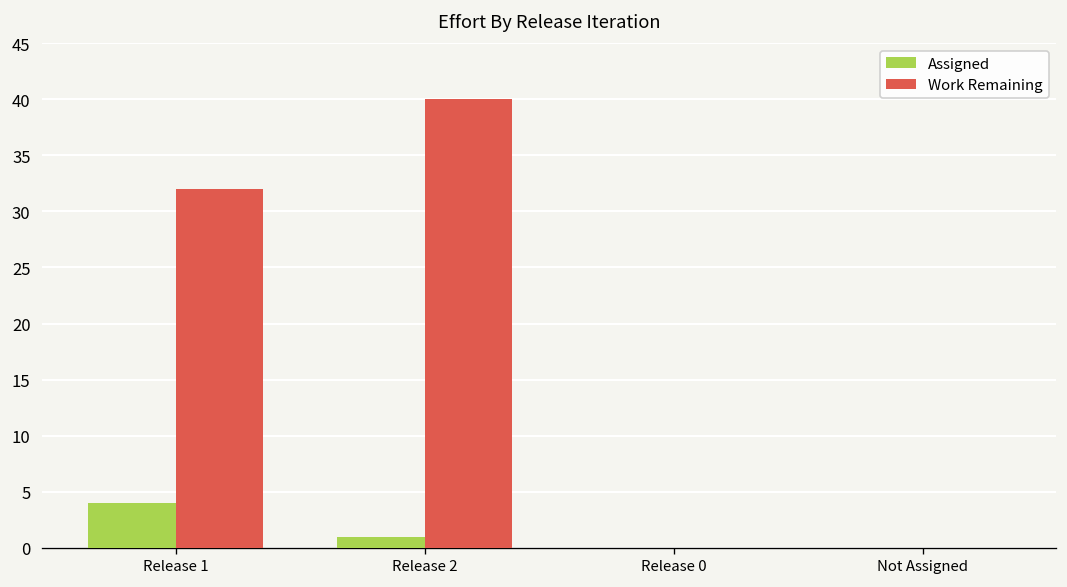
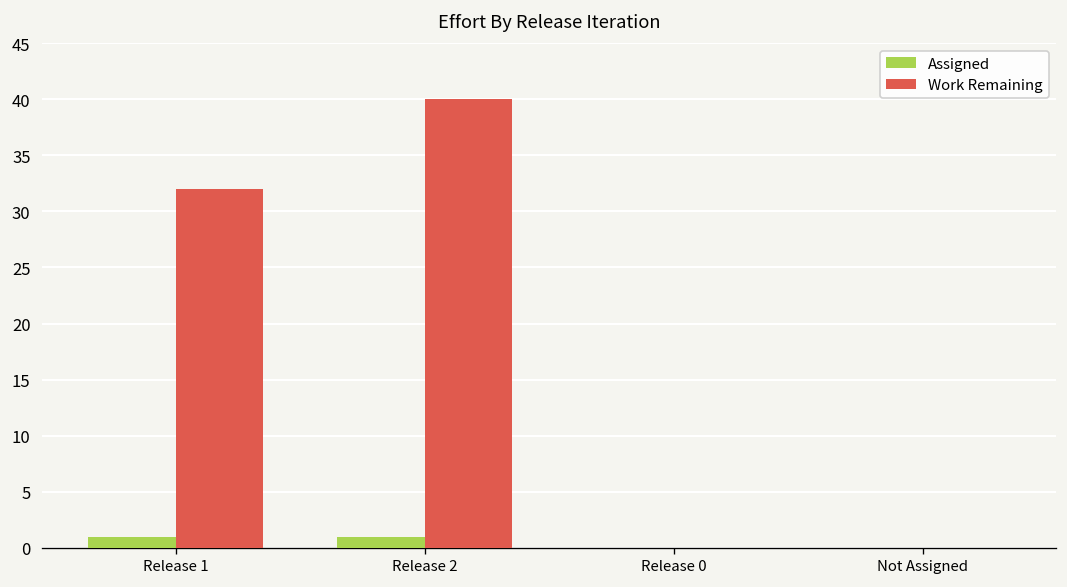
  {
    "Assigned": {
-     "Release 1": 4,
+     "Release 1": 1,
      "Release 2": 1,
      "Release 0": 0,
      "Not Assigned": 0
    },
    "Work Remaining": {
      "Release 1": 32,
      "Release 2": 40,
      "Release 0": 0,
      "Not Assigned": 0
    }
  }
